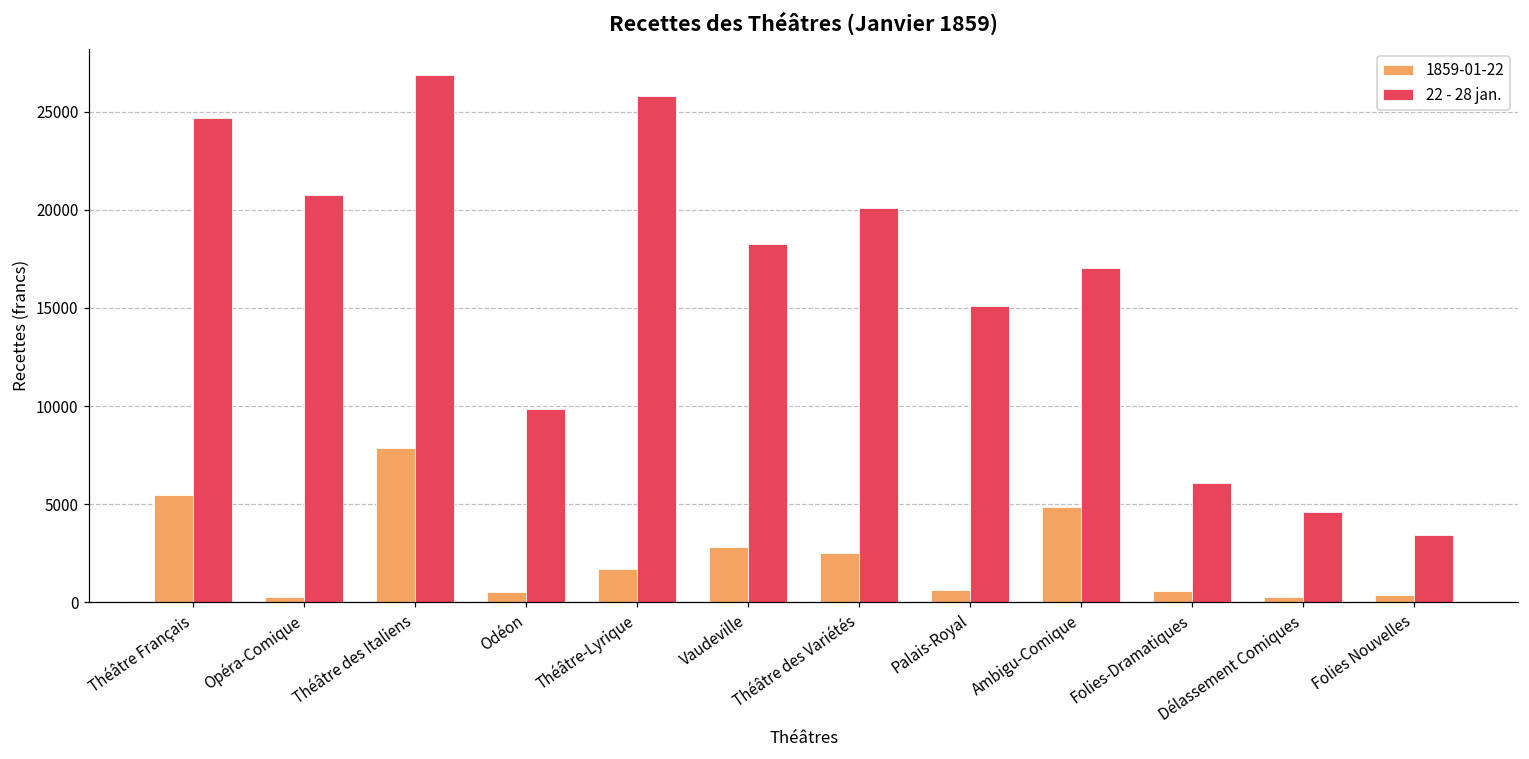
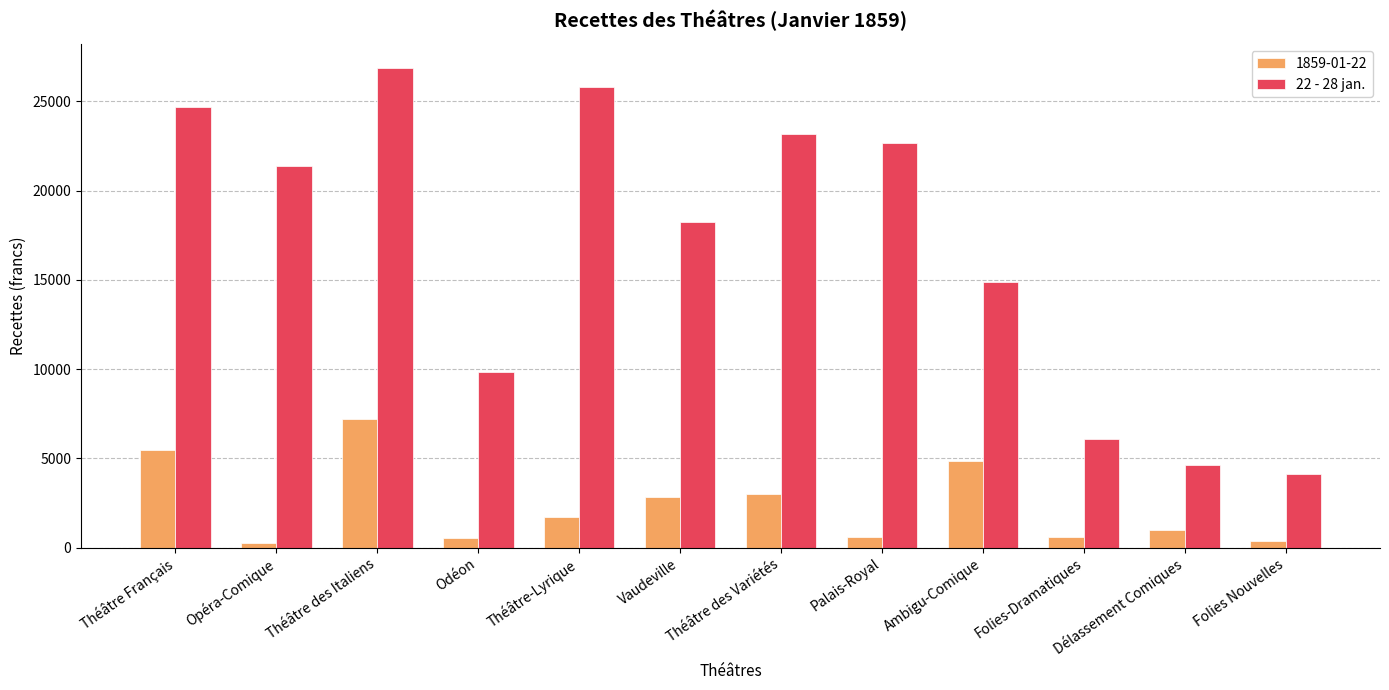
  {
    "1859-01-22": {
      "Théâtre Français": 5400,
      "Opéra-Comique": 300,
-     "Théâtre des Italiens": 7900,
+     "Théâtre des Italiens": 7200,
      "Odéon": 500,
      "Théâtre-Lyrique": 1700,
      "Vaudeville": 2800,
-     "Théâtre des Variétés": 2500,
+     "Théâtre des Variétés": 3000,
      "Palais-Royal": 600,
      "Ambigu-Comique": 4900,
      "Folies-Dramatiques": 600,
-     "Délassement Comiques": 300,
+     "Délassement Comiques": 1000,
      "Folies Nouvelles": 400
    },
    "22 - 28 jan.": {
      "Théâtre Français": 24700,
-     "Opéra-Comique": 20800,
+     "Opéra-Comique": 21400,
      "Théâtre des Italiens": 26900,
      "Odéon": 9800,
      "Théâtre-Lyrique": 25800,
      "Vaudeville": 18200,
-     "Théâtre des Variétés": 20100,
-     "Palais-Royal": 15100,
-     "Ambigu-Comique": 17100,
+     "Théâtre des Variétés": 23200,
+     "Palais-Royal": 22700,
+     "Ambigu-Comique": 14900,
      "Folies-Dramatiques": 6100,
      "Délassement Comiques": 4600,
-     "Folies Nouvelles": 3400
+     "Folies Nouvelles": 4100
    }
  }
